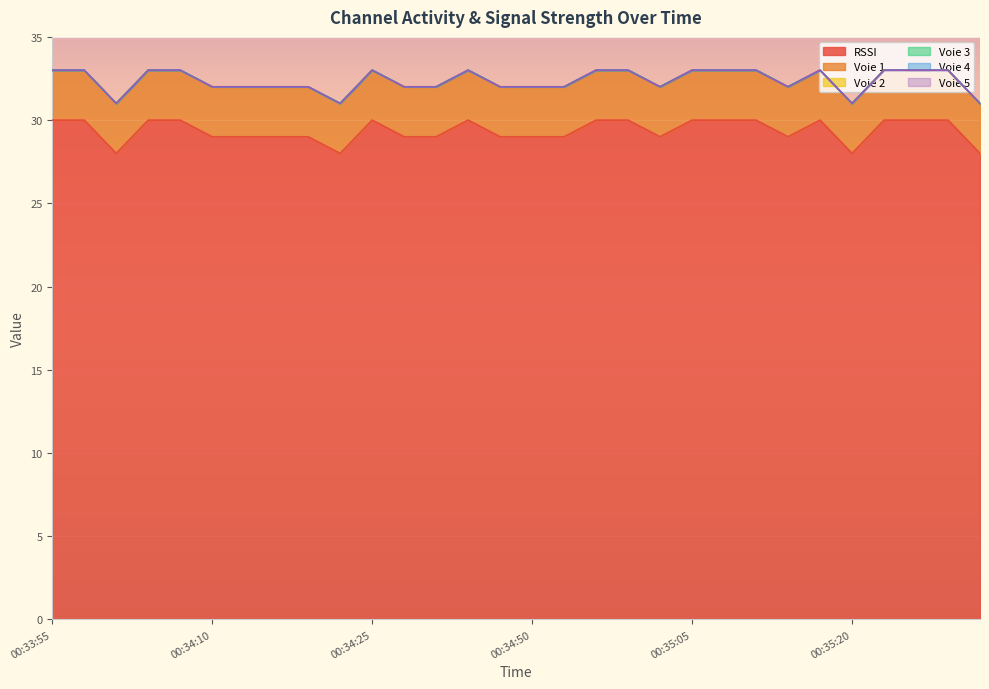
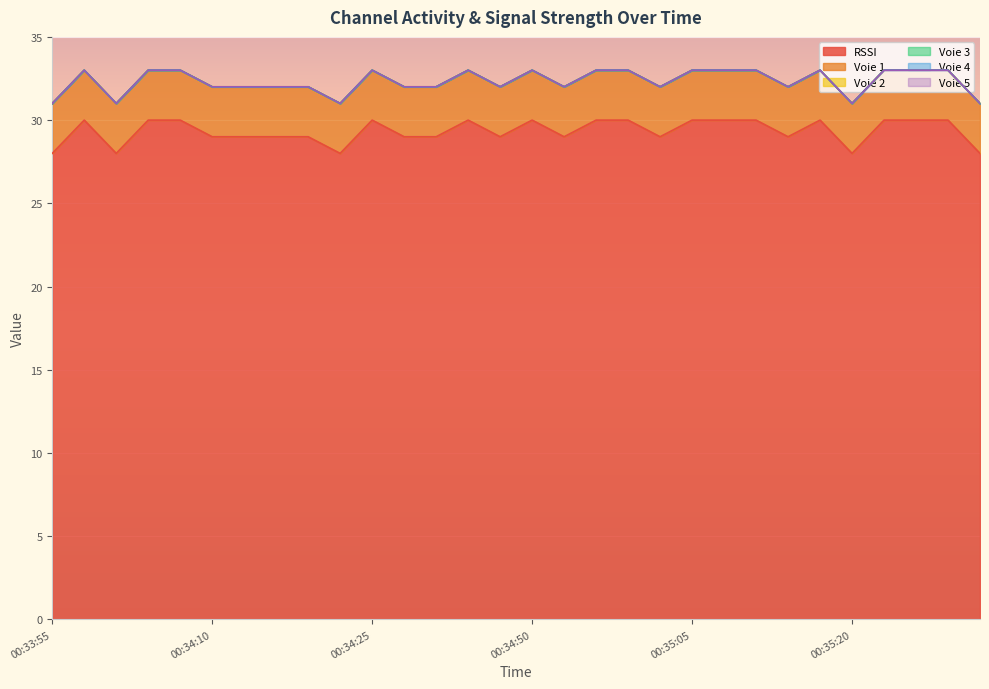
  {
    "RSSI": {
-     "00:33:55": 30,
+     "00:33:55": 28,
      "00:34:10": 29,
      "00:34:25": 30,
-     "00:34:50": 29,
+     "00:34:50": 30,
      "00:35:05": 30,
      "00:35:20": 28
    }
  }
